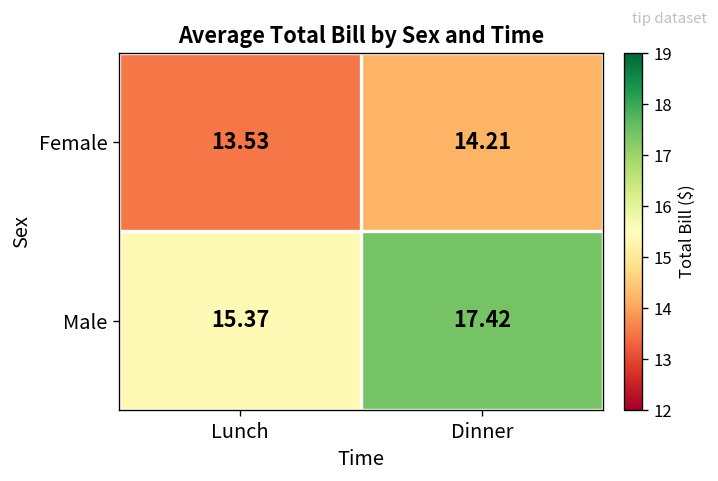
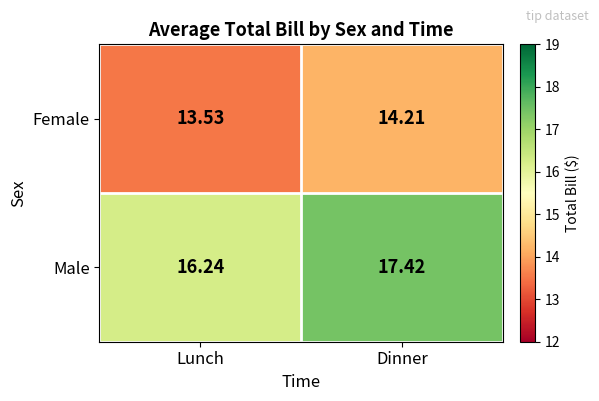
  {
    "Female": {
      "Lunch": 13.53,
      "Dinner": 14.21
    },
    "Male": {
-     "Lunch": 15.37,
+     "Lunch": 16.24,
      "Dinner": 17.42
    }
  }
